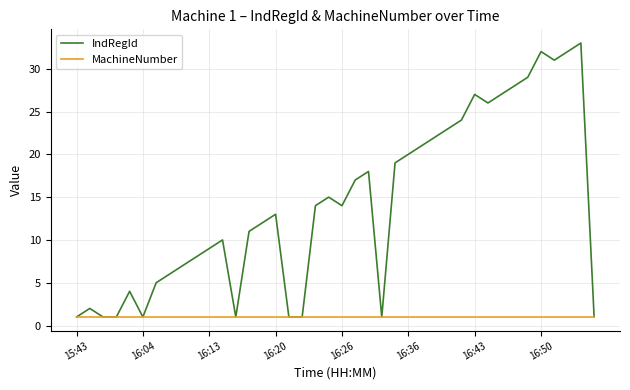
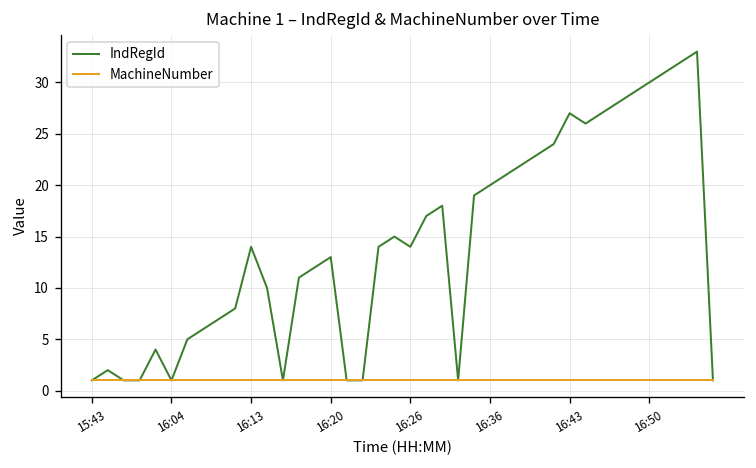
  {
    "IndRegId": {
-     "16:13": 9,
+     "16:13": 14,
      "16:26": 14,
      "16:36": 20,
      "16:43": 27,
-     "16:50": 32
+     "16:50": 30
    },
    "MachineNumber": {
      "16:13": 1,
      "16:26": 1,
      "16:36": 1,
      "16:43": 1,
      "16:50": 1
    }
  }
